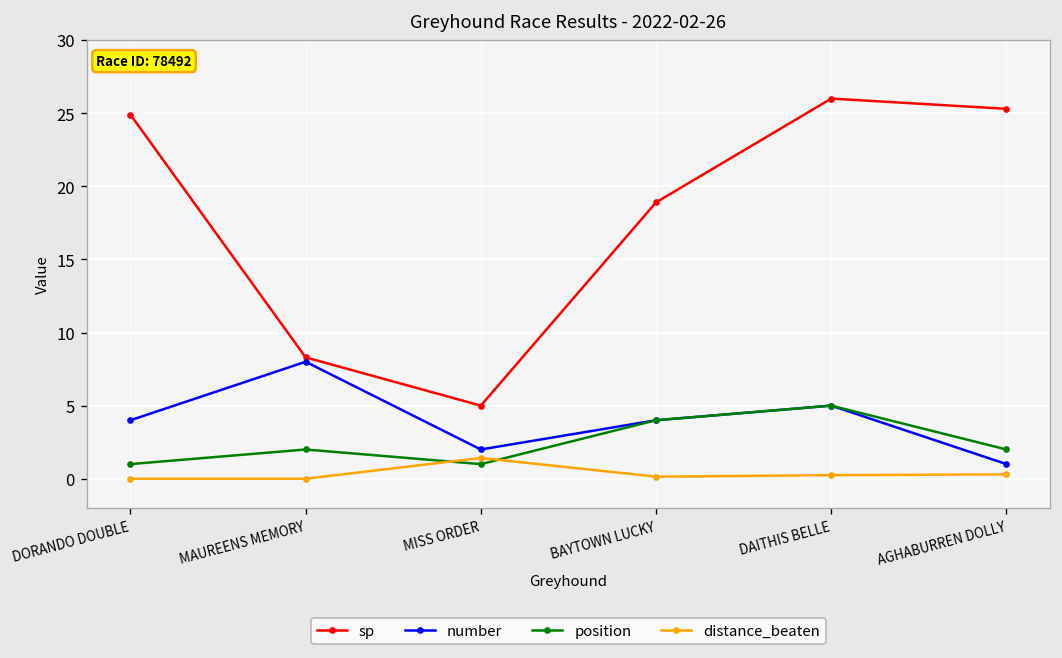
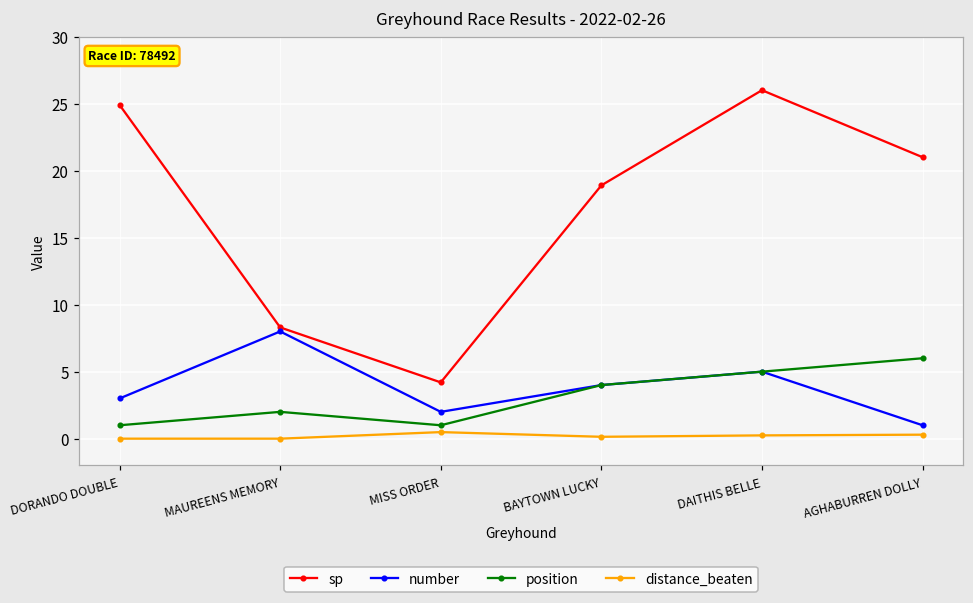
  {
    "sp": {
      "DORANDO DOUBLE": 24.9,
      "MAUREENS MEMORY": 8.3,
-     "MISS ORDER": 5.0,
+     "MISS ORDER": 4.2,
      "BAYTOWN LUCKY": 18.9,
      "DAITHIS BELLE": 26.0,
-     "AGHABURREN DOLLY": 25.3
+     "AGHABURREN DOLLY": 21.0
    },
    "number": {
-     "DORANDO DOUBLE": 4,
+     "DORANDO DOUBLE": 3,
      "MAUREENS MEMORY": 8,
      "MISS ORDER": 2,
      "AGHABURREN DOLLY": 1
    },
    "position": {
      "DORANDO DOUBLE": 1,
      "MAUREENS MEMORY": 2,
      "MISS ORDER": 1,
-     "AGHABURREN DOLLY": 2
+     "AGHABURREN DOLLY": 6
    },
    "distance_beaten": {
      "DORANDO DOUBLE": 0.0,
      "MAUREENS MEMORY": 0.0,
-     "MISS ORDER": 1.4,
+     "MISS ORDER": 0.5,
      "BAYTOWN LUCKY": 0.1,
      "DAITHIS BELLE": 0.2,
      "AGHABURREN DOLLY": 0.3
    }
  }
